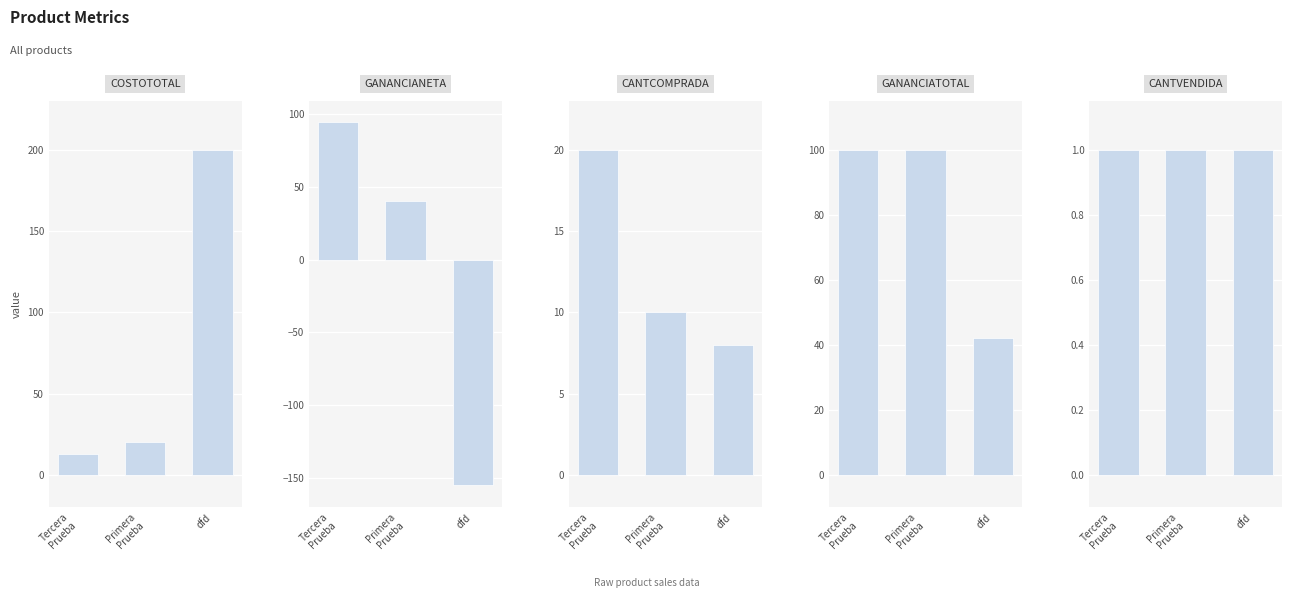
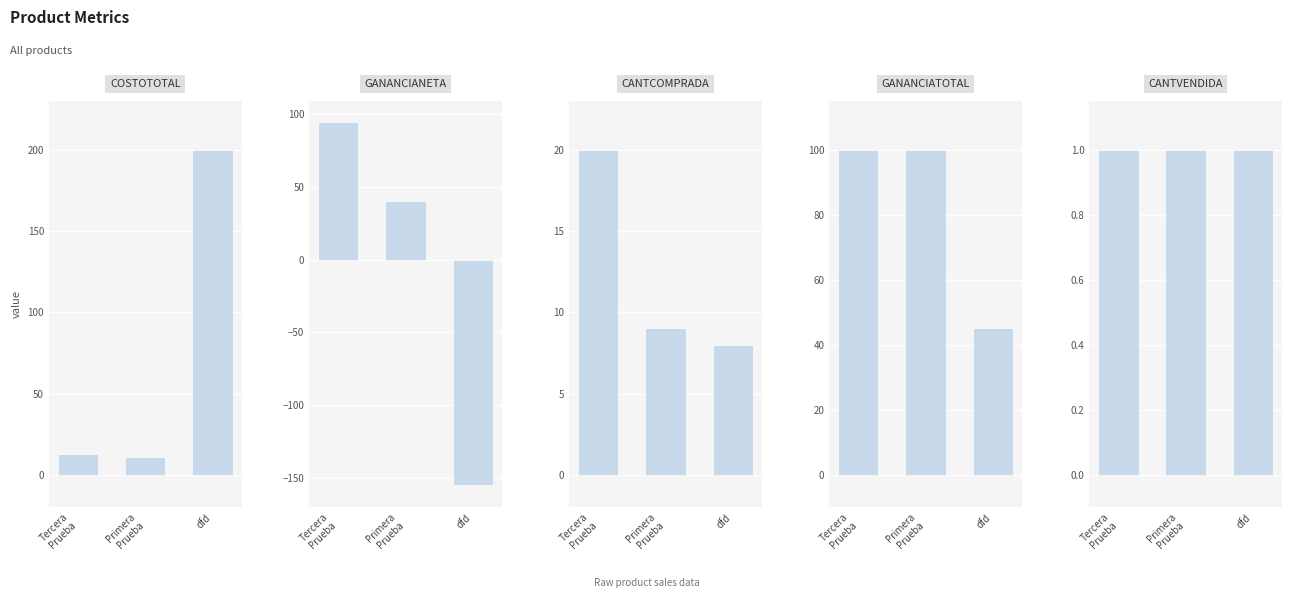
  {
    "COSTOTOTAL": {
      "Tercera Prueba": 13,
-     "Primera Prueba": 20,
+     "Primera Prueba": 11,
      "dfd": 200
    },
    "GANANCIANETA": {
      "Tercera Prueba": 95,
      "Primera Prueba": 40,
      "dfd": -155
    },
    "CANTCOMPRADA": {
      "Tercera Prueba": 20,
-     "Primera Prueba": 10,
+     "Primera Prueba": 9,
      "dfd": 8
    },
    "GANANCIATOTAL": {
      "Tercera Prueba": 100,
      "Primera Prueba": 100,
-     "dfd": 42
+     "dfd": 45
    },
    "CANTVENDIDA": {
      "Tercera Prueba": 1.00,
      "Primera Prueba": 1.00,
      "dfd": 1.00
    }
  }
